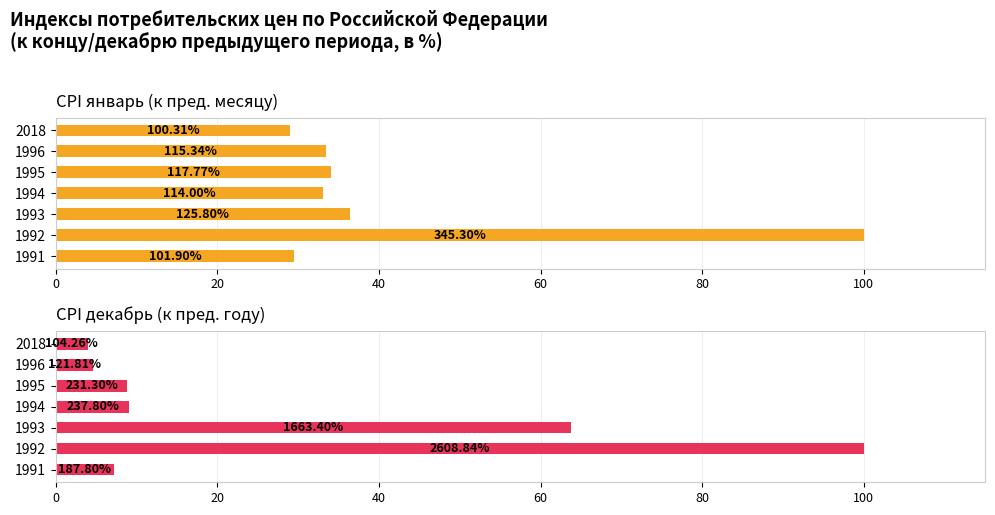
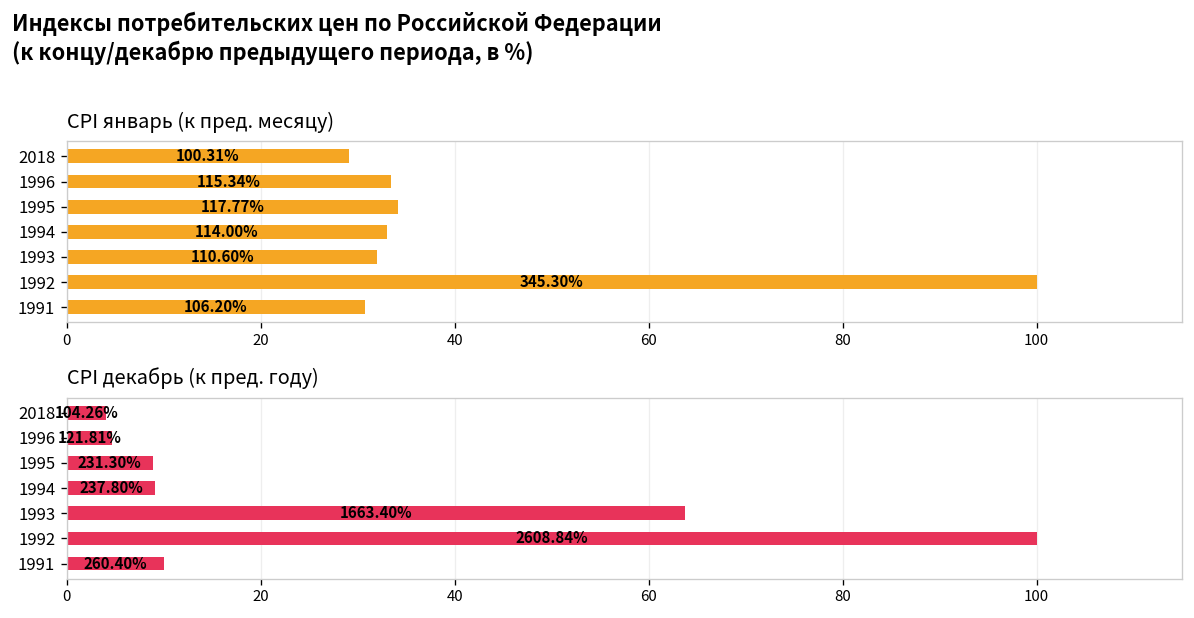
  {
    "CPI январь (к пред. месяцу)": {
-     "1993": "125.80%",
-     "1991": "101.90%"
+     "1993": "110.60%",
+     "1991": "106.20%"
    },
    "CPI декабрь (к пред. году)": {
-     "1991": "187.80%"
+     "1991": "260.40%"
    }
  }
